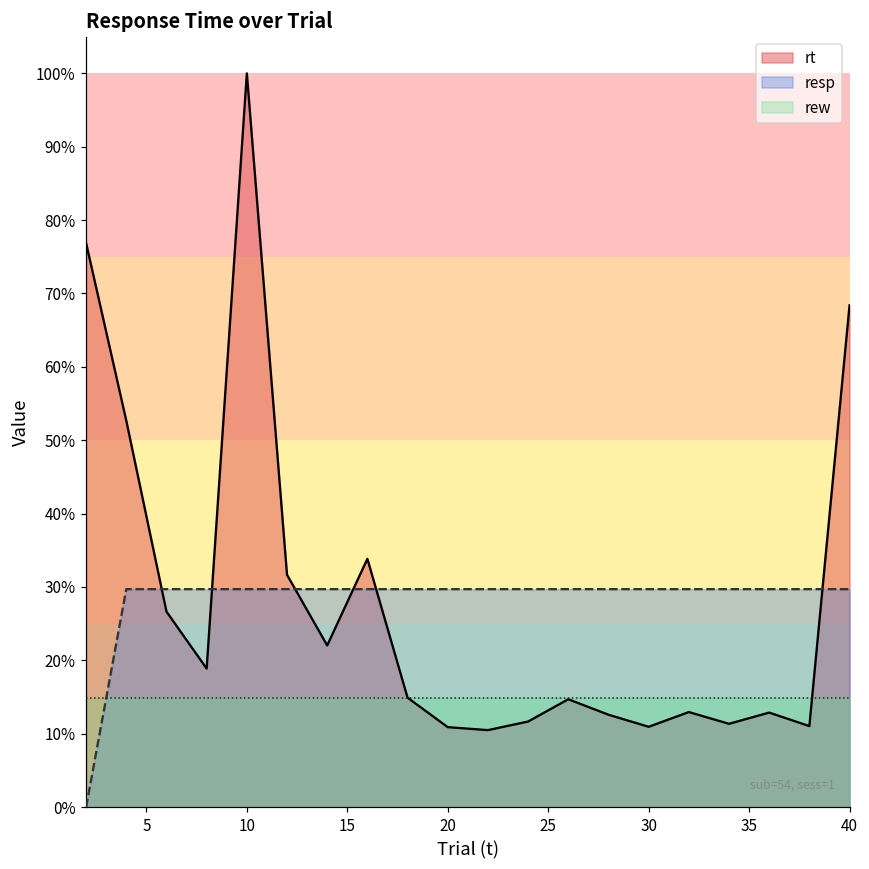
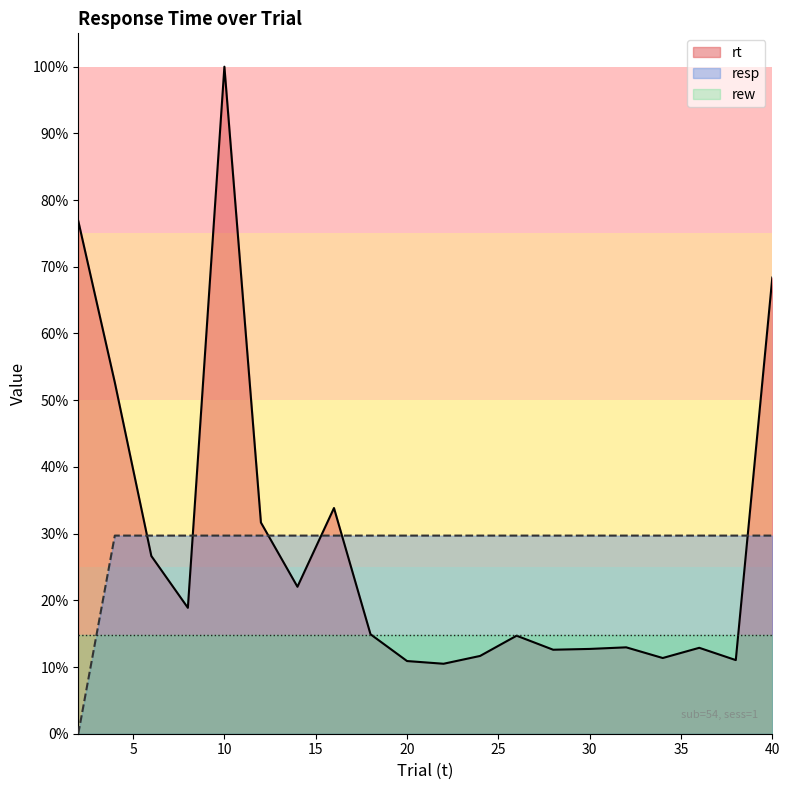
  {
    "rt": {
      "10": "100%",
      "20": "11%",
-     "30": "11%",
+     "30": "13%",
      "40": "68%"
    },
    "resp": {
      "10": "30%",
      "20": "30%",
      "30": "30%",
      "40": "30%"
    },
    "rew": {
      "10": "15%",
      "20": "15%",
      "30": "15%",
      "40": "15%"
    }
  }
